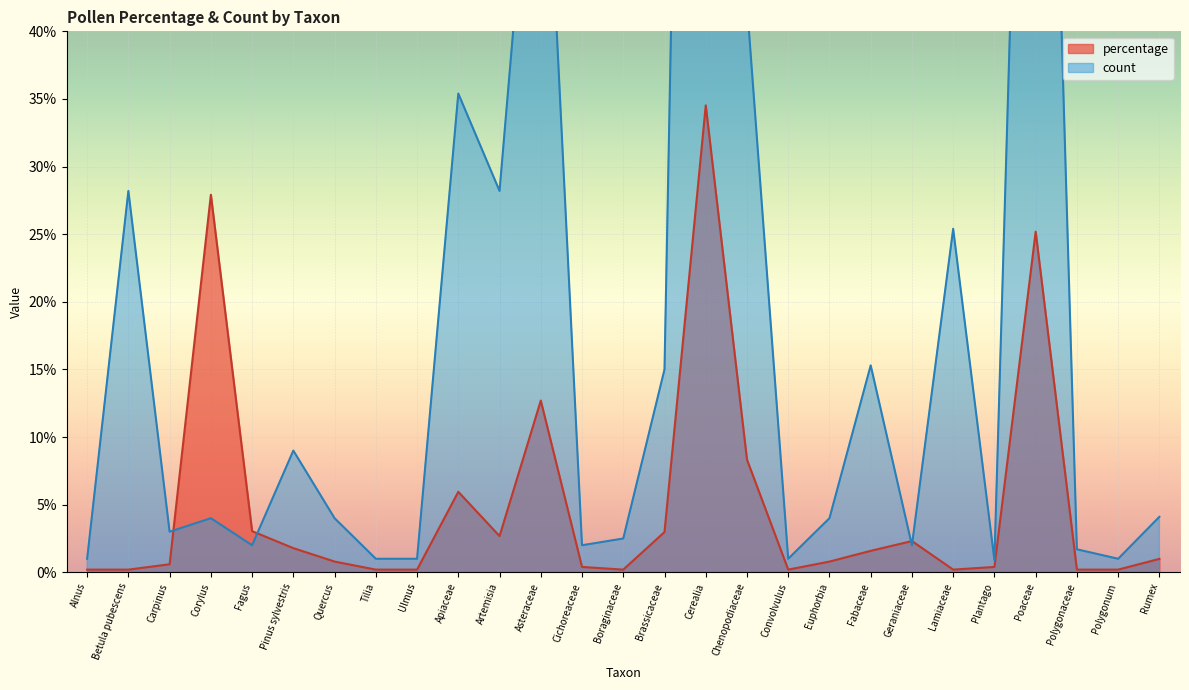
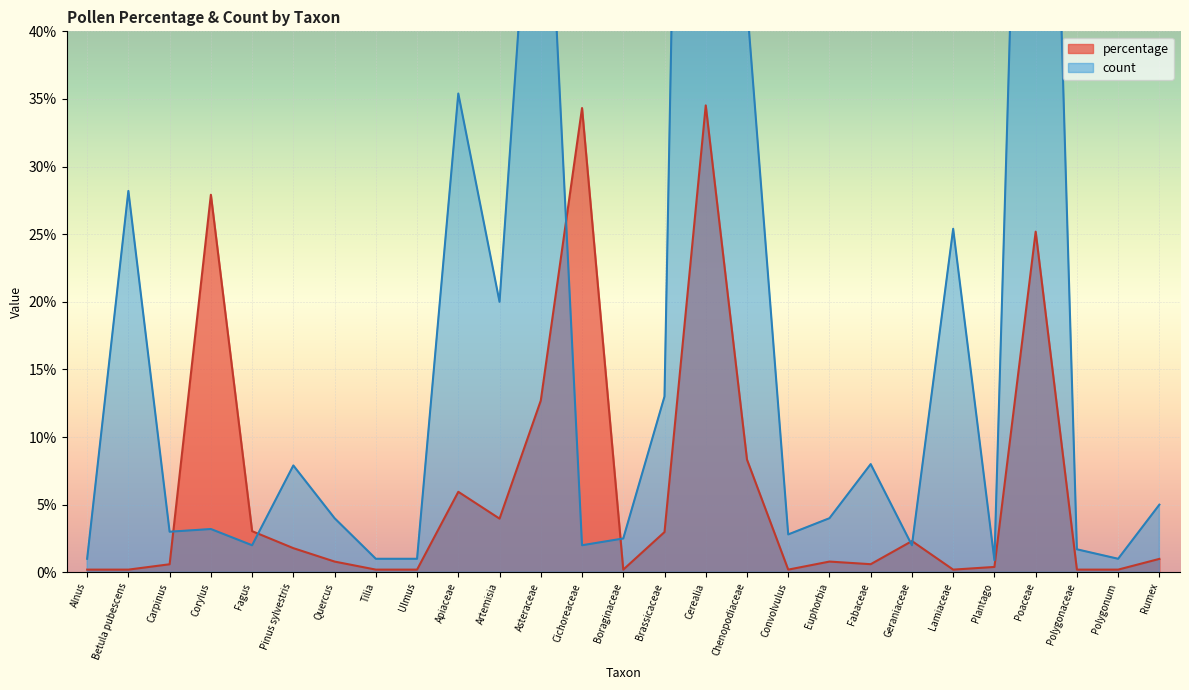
  {
    "percentage": {
      "Alnus": "0.2%",
      "Betula pubescens": "0.2%",
      "Carpinus": "0.6%",
      "Corylus": "27.9%",
      "Fagus": "3.0%",
      "Pinus sylvestris": "1.8%",
      "Quercus": "0.8%",
      "Tilia": "0.2%",
      "Ulmus": "0.2%",
      "Apiaceae": "6.0%",
-     "Artemisia": "2.7%",
+     "Artemisia": "4.0%",
      "Asteraceae": "12.7%",
-     "Cichoreaceae": "0.4%",
+     "Cichoreaceae": "34.3%",
      "Boraginaceae": "0.2%",
      "Brassicaceae": "3.0%",
      "Cerealia": "34.5%",
      "Chenopodiaceae": "8.3%",
      "Convolvulus": "0.2%",
      "Euphorbia": "0.8%",
-     "Fabaceae": "1.6%",
+     "Fabaceae": "0.6%",
      "Geraniaceae": "2.3%",
      "Lamiaceae": "0.2%",
      "Plantago": "0.4%",
      "Poaceae": "25.2%",
      "Polygonaceae": "0.2%",
      "Polygonum": "0.2%",
      "Rumex": "1.0%"
    },
    "count": {
      "Alnus": "1.0%",
      "Betula pubescens": "28.2%",
      "Carpinus": "3.0%",
-     "Corylus": "4.0%",
+     "Corylus": "3.2%",
      "Fagus": "2.0%",
-     "Pinus sylvestris": "9.0%",
+     "Pinus sylvestris": "7.9%",
      "Quercus": "4.0%",
      "Tilia": "1.0%",
      "Ulmus": "1.0%",
      "Apiaceae": "35.4%",
-     "Artemisia": "28.2%",
+     "Artemisia": "20.0%",
      "Cichoreaceae": "2.0%",
      "Boraginaceae": "2.5%",
-     "Brassicaceae": "15%",
-     "Convolvulus": "1.0%",
+     "Brassicaceae": "13%",
+     "Convolvulus": "2.8%",
      "Euphorbia": "4.0%",
-     "Fabaceae": "15.3%",
+     "Fabaceae": "8.0%",
      "Geraniaceae": "2.0%",
      "Lamiaceae": "25.4%",
      "Plantago": "0.9%",
      "Polygonaceae": "1.7%",
      "Polygonum": "1.0%",
-     "Rumex": "4.1%"
+     "Rumex": "5.0%"
    }
  }
